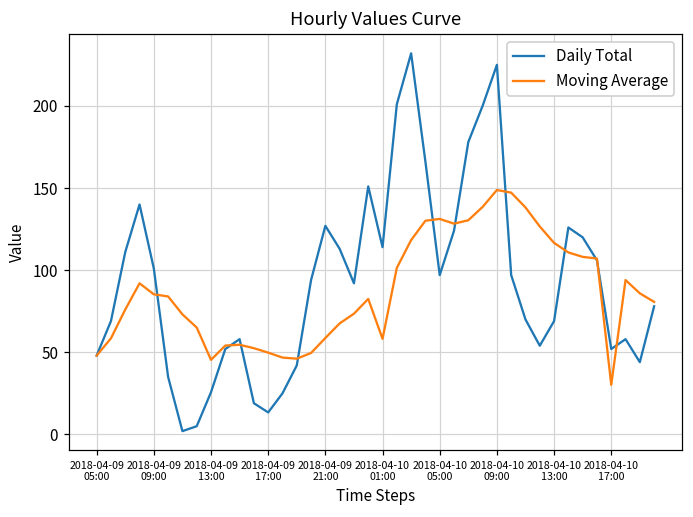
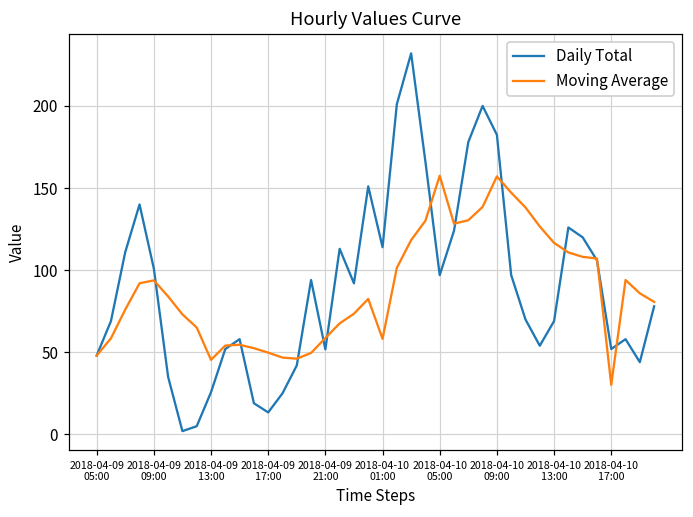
  {
    "Daily Total": {
      "2018-04-09 09:00": 101,
      "2018-04-09 13:00": 26,
      "2018-04-09 17:00": 13,
-     "2018-04-09 21:00": 127,
+     "2018-04-09 21:00": 52,
      "2018-04-10 01:00": 114,
      "2018-04-10 05:00": 97,
-     "2018-04-10 09:00": 225,
+     "2018-04-10 09:00": 182,
      "2018-04-10 13:00": 69,
      "2018-04-10 17:00": 52
    },
    "Moving Average": {
-     "2018-04-09 09:00": 85,
+     "2018-04-09 09:00": 94,
      "2018-04-09 13:00": 45,
      "2018-04-09 17:00": 50,
      "2018-04-09 21:00": 59,
      "2018-04-10 01:00": 58,
-     "2018-04-10 05:00": 131,
-     "2018-04-10 09:00": 149,
+     "2018-04-10 05:00": 158,
+     "2018-04-10 09:00": 157,
      "2018-04-10 13:00": 117,
      "2018-04-10 17:00": 30
    }
  }
